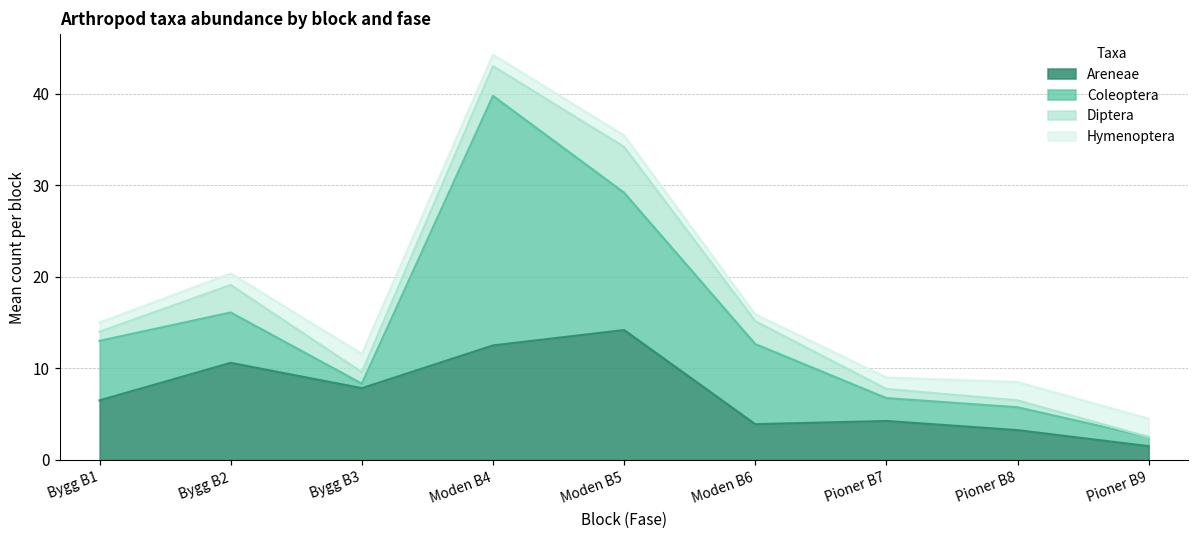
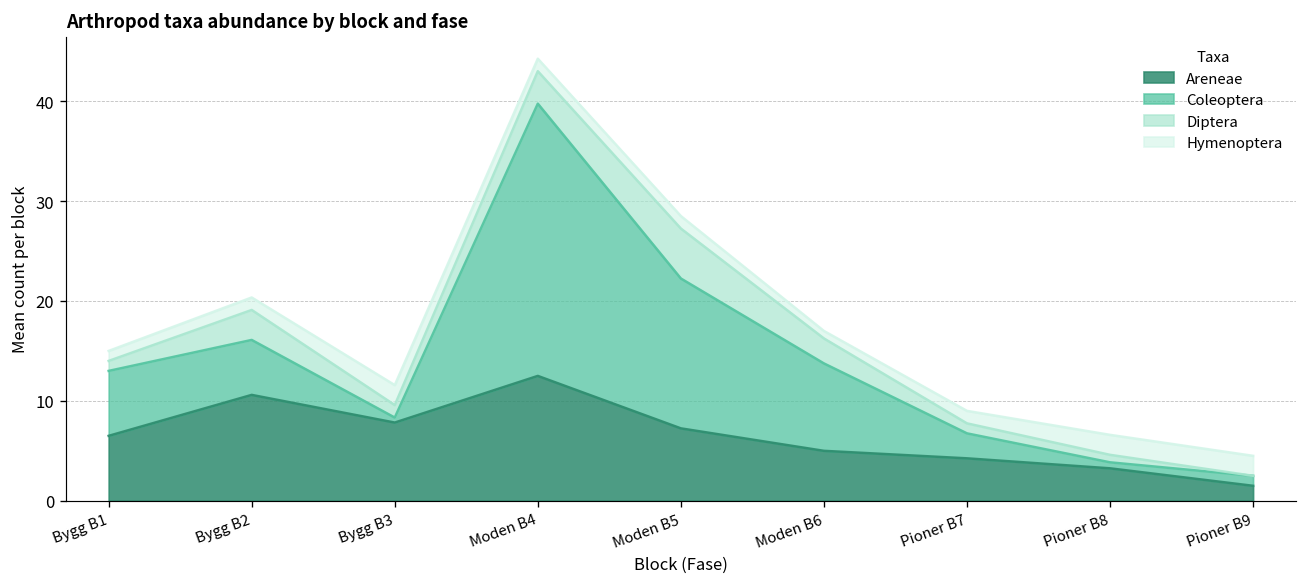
  {
    "Areneae": {
      "Bygg B1": 7,
      "Bygg B2": 11,
      "Bygg B3": 8,
      "Moden B4": 13,
-     "Moden B5": 14,
-     "Moden B6": 4,
+     "Moden B5": 7,
+     "Moden B6": 5,
      "Pioner B7": 4,
      "Pioner B8": 3,
      "Pioner B9": 2
    },
    "Coleoptera": {
      "Bygg B1": 7,
      "Bygg B2": 6,
      "Bygg B3": 1,
      "Moden B4": 27,
      "Moden B5": 15,
      "Moden B6": 9,
      "Pioner B7": 3,
-     "Pioner B8": 3
+     "Pioner B8": 1
    }
  }
